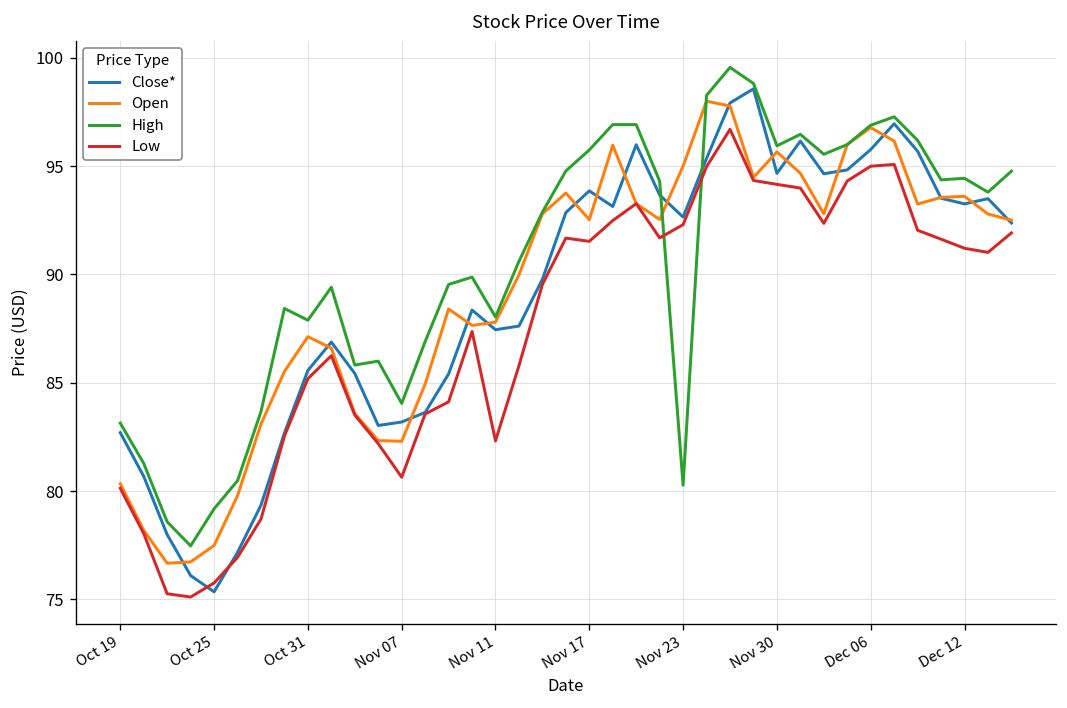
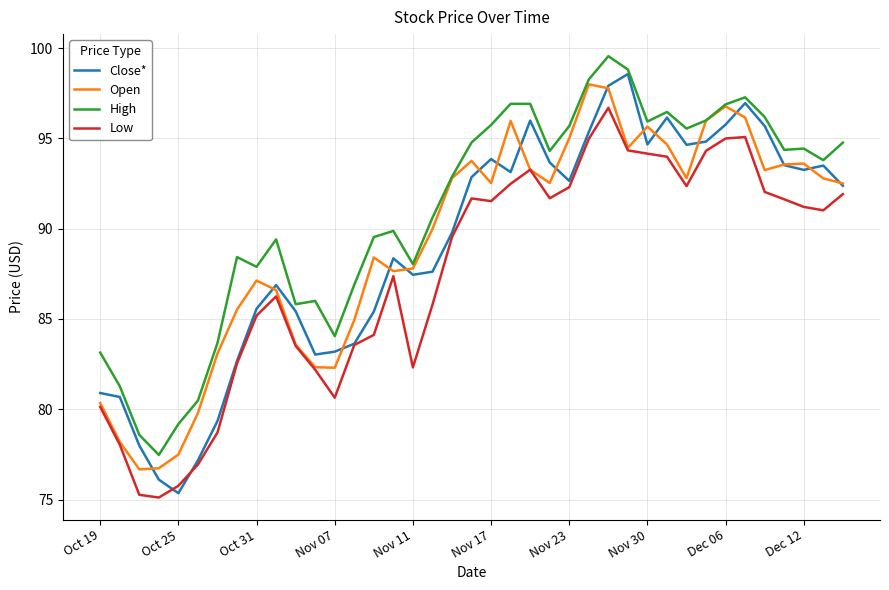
  {
    "Close*": {
-     "Oct 19": 82.7,
+     "Oct 19": 80.9,
      "Oct 25": 75.4,
      "Oct 31": 85.6,
      "Nov 07": 83.2,
      "Nov 11": 87.5,
      "Nov 17": 93.9,
      "Nov 23": 92.7,
      "Nov 30": 94.7,
      "Dec 06": 95.8,
      "Dec 12": 93.3
    },
    "Open": {
      "Oct 19": 80.3,
      "Oct 25": 77.5,
      "Oct 31": 87.1,
      "Nov 07": 82.3,
      "Nov 11": 87.8,
      "Nov 17": 92.5,
      "Nov 23": 95.0,
      "Nov 30": 95.7,
      "Dec 12": 93.6
    },
    "High": {
      "Oct 19": 83.1,
      "Oct 25": 79.2,
      "Oct 31": 87.9,
      "Nov 07": 84.1,
      "Nov 11": 88.0,
      "Nov 17": 95.8,
-     "Nov 23": 80.3,
+     "Nov 23": 95.7,
      "Nov 30": 95.9,
      "Dec 12": 94.4
    },
    "Low": {
      "Oct 19": 80.1,
      "Oct 25": 75.8,
      "Oct 31": 85.2,
      "Nov 07": 80.6,
      "Nov 11": 82.3,
      "Nov 17": 91.5,
      "Nov 23": 92.3,
      "Nov 30": 94.2,
      "Dec 06": 95.0,
      "Dec 12": 91.2
    }
  }
